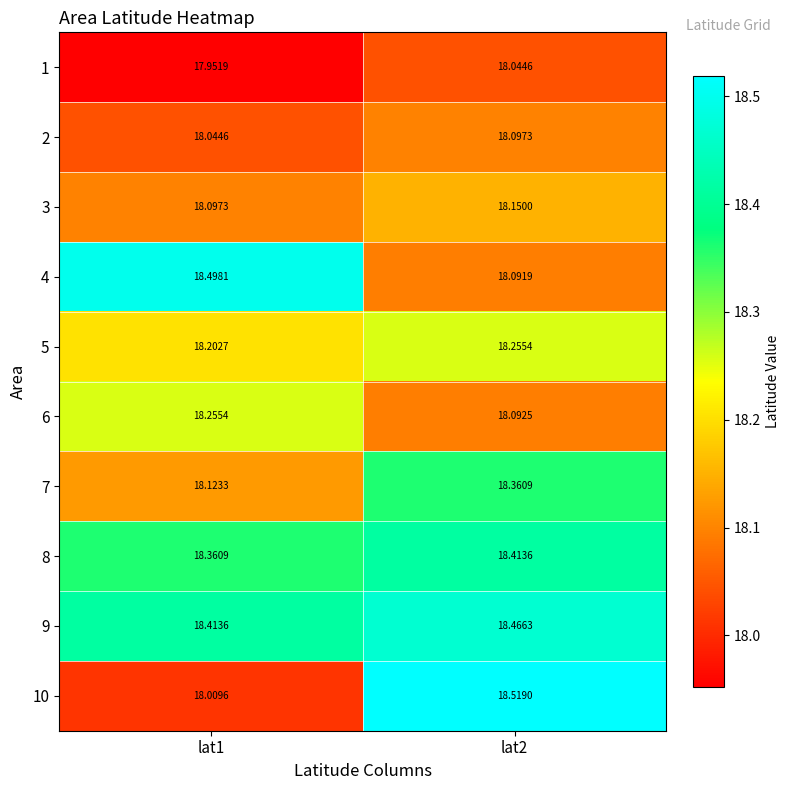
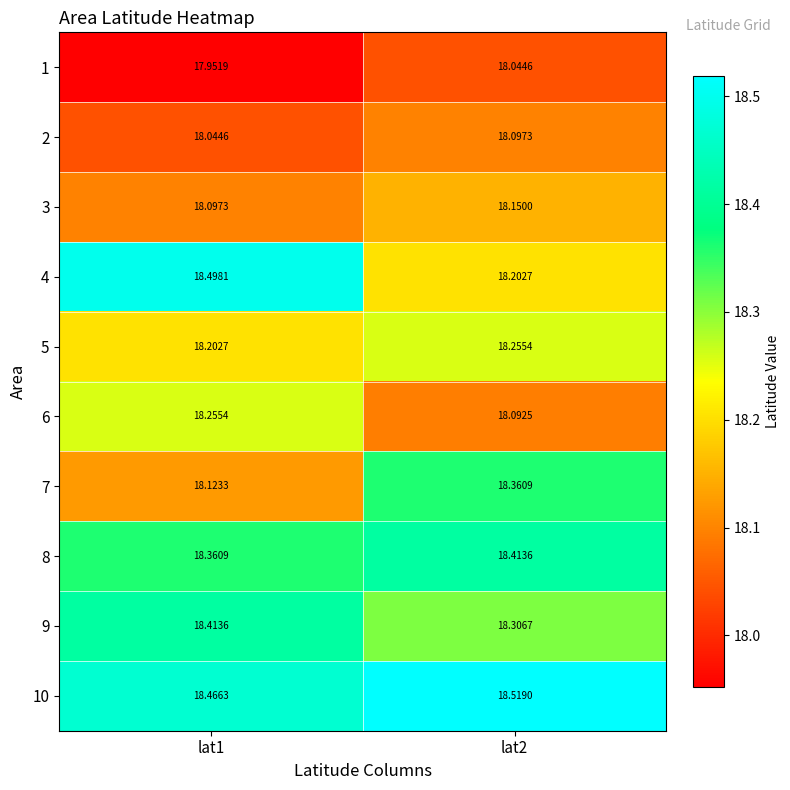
  {
    "1": {
      "lat1": 17.9519,
      "lat2": 18.0446
    },
    "2": {
      "lat1": 18.0446,
      "lat2": 18.0973
    },
    "3": {
      "lat1": 18.0973,
      "lat2": 18.1500
    },
    "4": {
      "lat1": 18.4981,
-     "lat2": 18.0919
+     "lat2": 18.2027
    },
    "5": {
      "lat1": 18.2027,
      "lat2": 18.2554
    },
    "6": {
      "lat1": 18.2554,
      "lat2": 18.0925
    },
    "7": {
      "lat1": 18.1233,
      "lat2": 18.3609
    },
    "8": {
      "lat1": 18.3609,
      "lat2": 18.4136
    },
    "9": {
      "lat1": 18.4136,
-     "lat2": 18.4663
+     "lat2": 18.3067
    },
    "10": {
-     "lat1": 18.0096,
+     "lat1": 18.4663,
      "lat2": 18.5190
    }
  }
